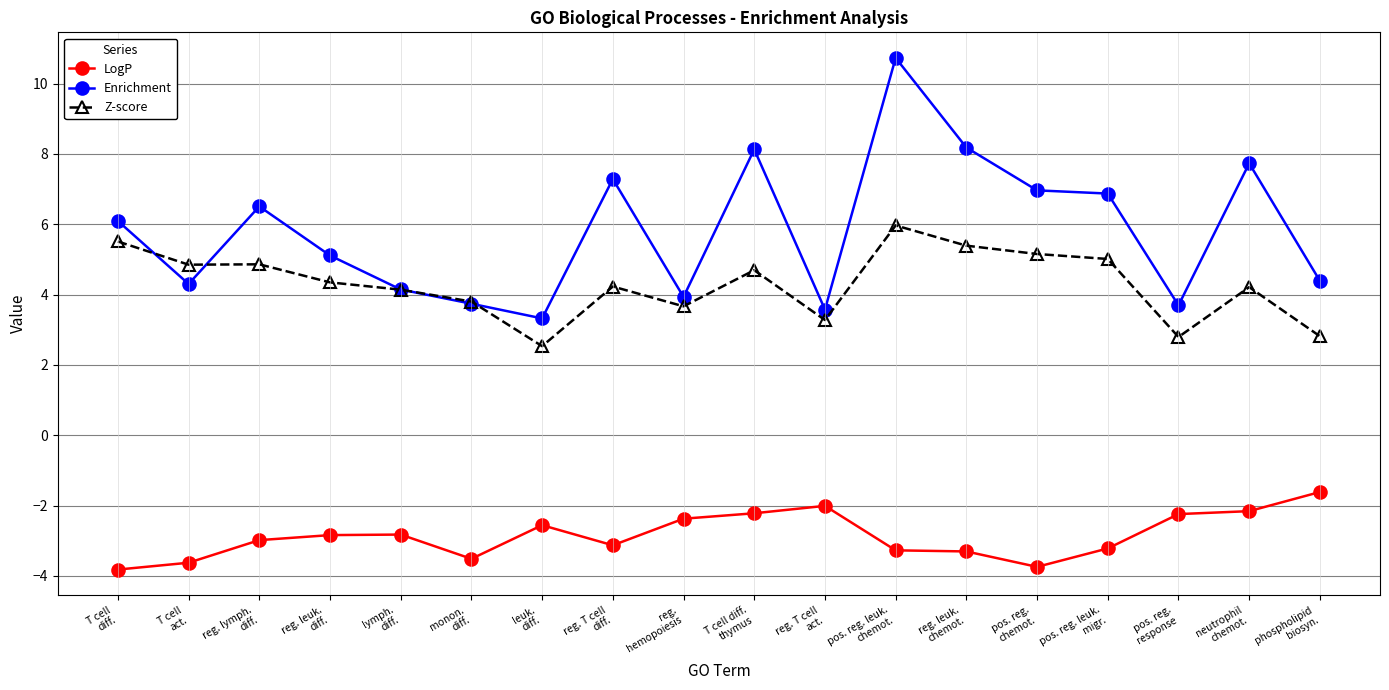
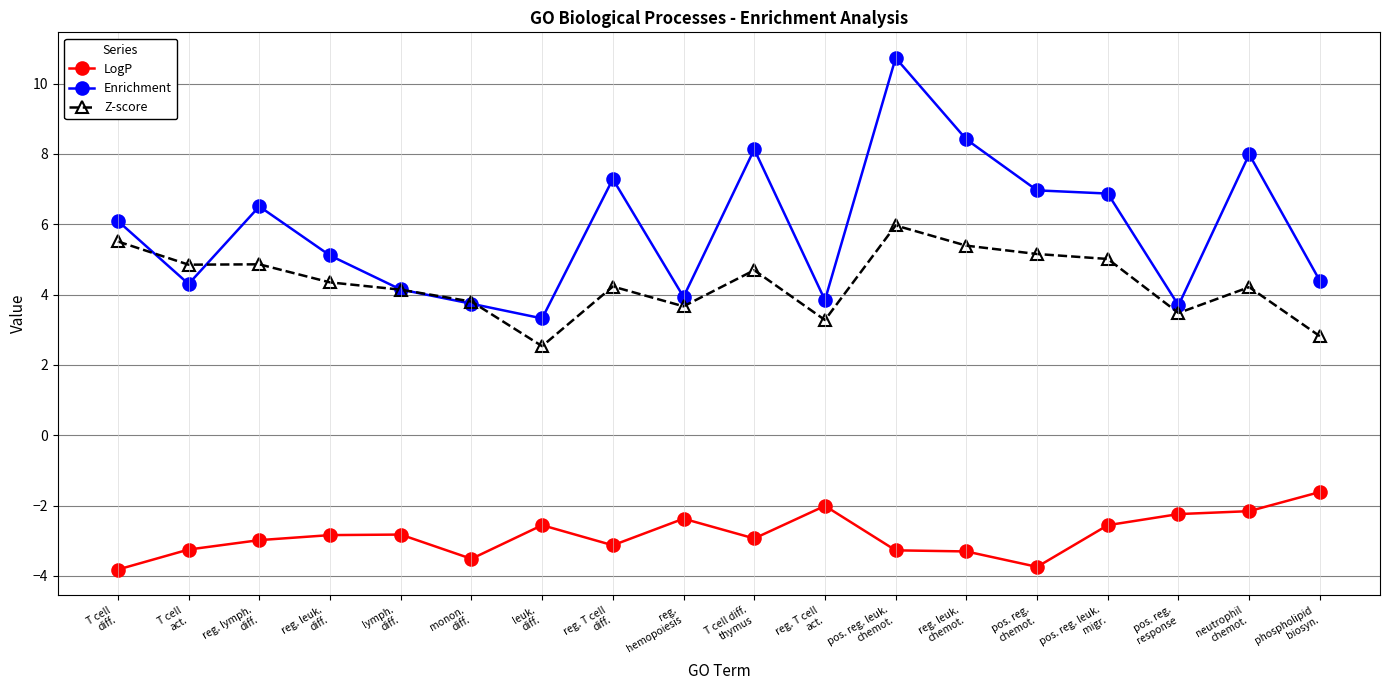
  {
    "LogP": {
      "T cell diff.": -3.8,
-     "T cell act.": -3.6,
+     "T cell act.": -3.2,
      "reg. lymph. diff.": -3.0,
      "reg. leuk. diff.": -2.8,
      "lymph. diff.": -2.8,
      "monon. diff.": -3.5,
      "leuk. diff.": -2.6,
      "reg. T cell diff.": -3.1,
      "reg. hemopoiesis": -2.4,
-     "T cell diff. thymus": -2.2,
+     "T cell diff. thymus": -2.9,
      "reg. T cell act.": -2.0,
      "pos. reg. leuk. chemot.": -3.3,
      "reg. leuk. chemot.": -3.3,
      "pos. reg. chemot.": -3.7,
-     "pos. reg. leuk. migr.": -3.2,
+     "pos. reg. leuk. migr.": -2.6,
      "pos. reg. response": -2.2,
      "neutrophil chemot.": -2.2,
      "phospholipid biosyn.": -1.6
    },
    "Enrichment": {
      "T cell diff.": 6.1,
      "T cell act.": 4.3,
      "reg. lymph. diff.": 6.5,
      "reg. leuk. diff.": 5.1,
      "leuk. diff.": 3.3,
      "reg. T cell diff.": 7.3,
      "reg. hemopoiesis": 3.9,
      "T cell diff. thymus": 8.1,
-     "reg. T cell act.": 3.6,
+     "reg. T cell act.": 3.8,
      "pos. reg. leuk. chemot.": 10.7,
-     "reg. leuk. chemot.": 8.2,
+     "reg. leuk. chemot.": 8.4,
      "pos. reg. chemot.": 7.0,
      "pos. reg. leuk. migr.": 6.9,
      "pos. reg. response": 3.7,
-     "neutrophil chemot.": 7.7,
+     "neutrophil chemot.": 8.0,
      "phospholipid biosyn.": 4.4
    },
    "Z-score": {
      "T cell diff.": 5.5,
      "T cell act.": 4.9,
      "reg. lymph. diff.": 4.9,
      "reg. leuk. diff.": 4.3,
      "leuk. diff.": 2.5,
      "reg. T cell diff.": 4.2,
      "reg. hemopoiesis": 3.7,
      "T cell diff. thymus": 4.7,
      "reg. T cell act.": 3.3,
      "pos. reg. leuk. chemot.": 6.0,
      "reg. leuk. chemot.": 5.4,
      "pos. reg. chemot.": 5.2,
      "pos. reg. leuk. migr.": 5.0,
-     "pos. reg. response": 2.8,
+     "pos. reg. response": 3.5,
      "neutrophil chemot.": 4.2,
      "phospholipid biosyn.": 2.8
    }
  }
